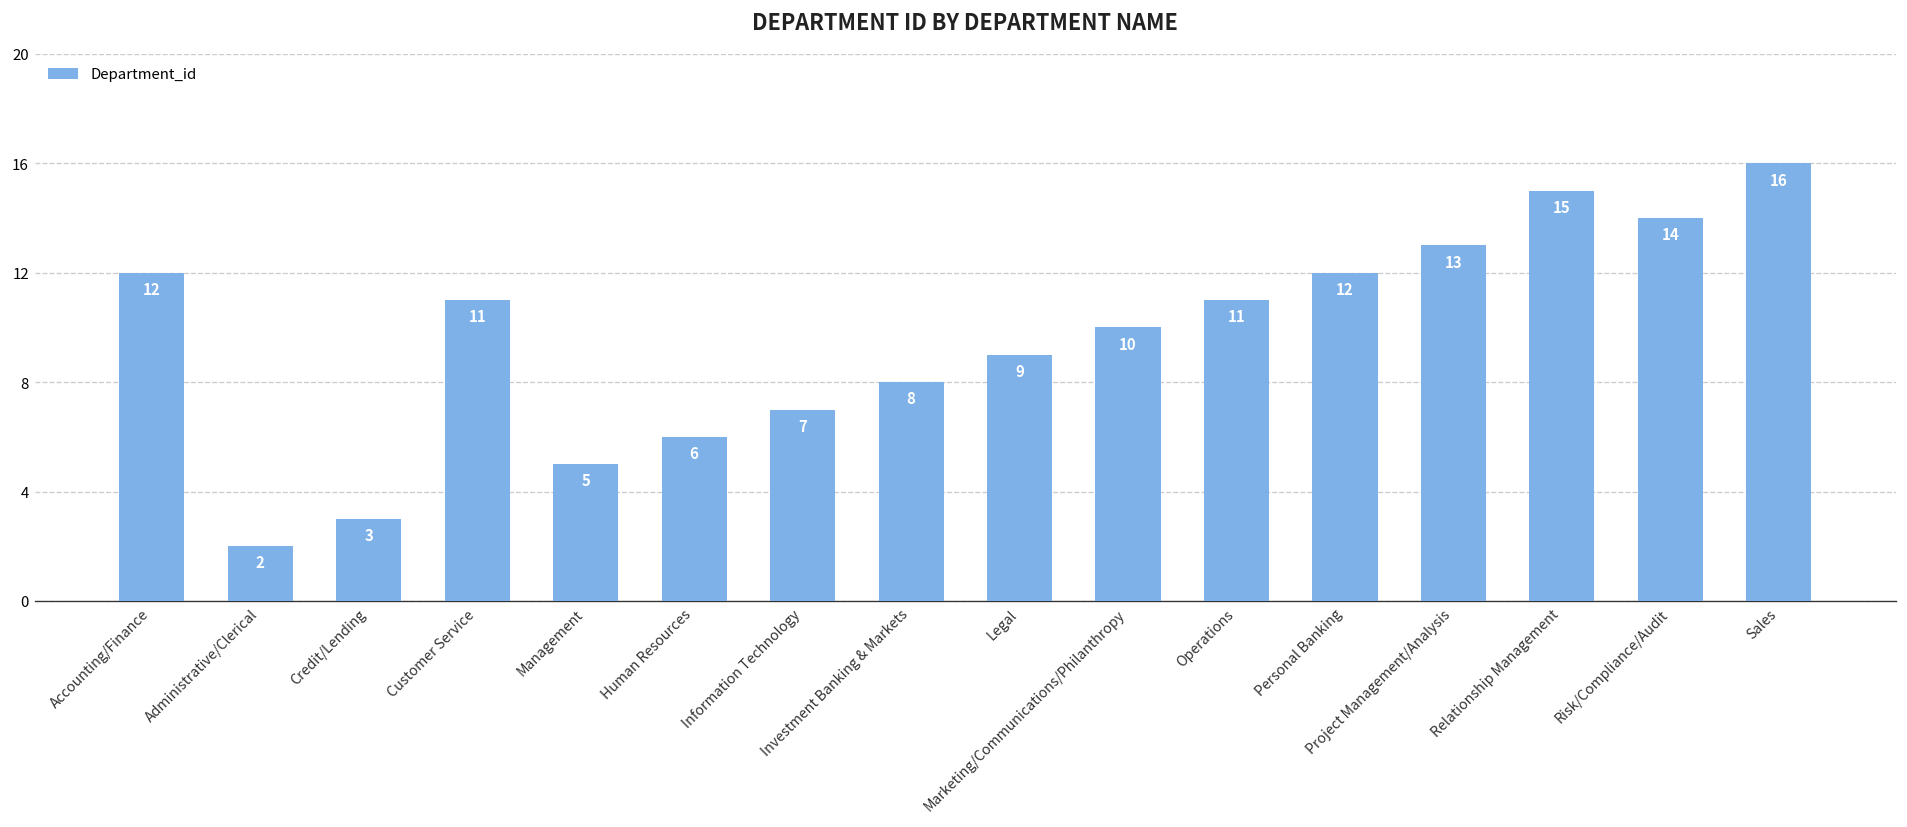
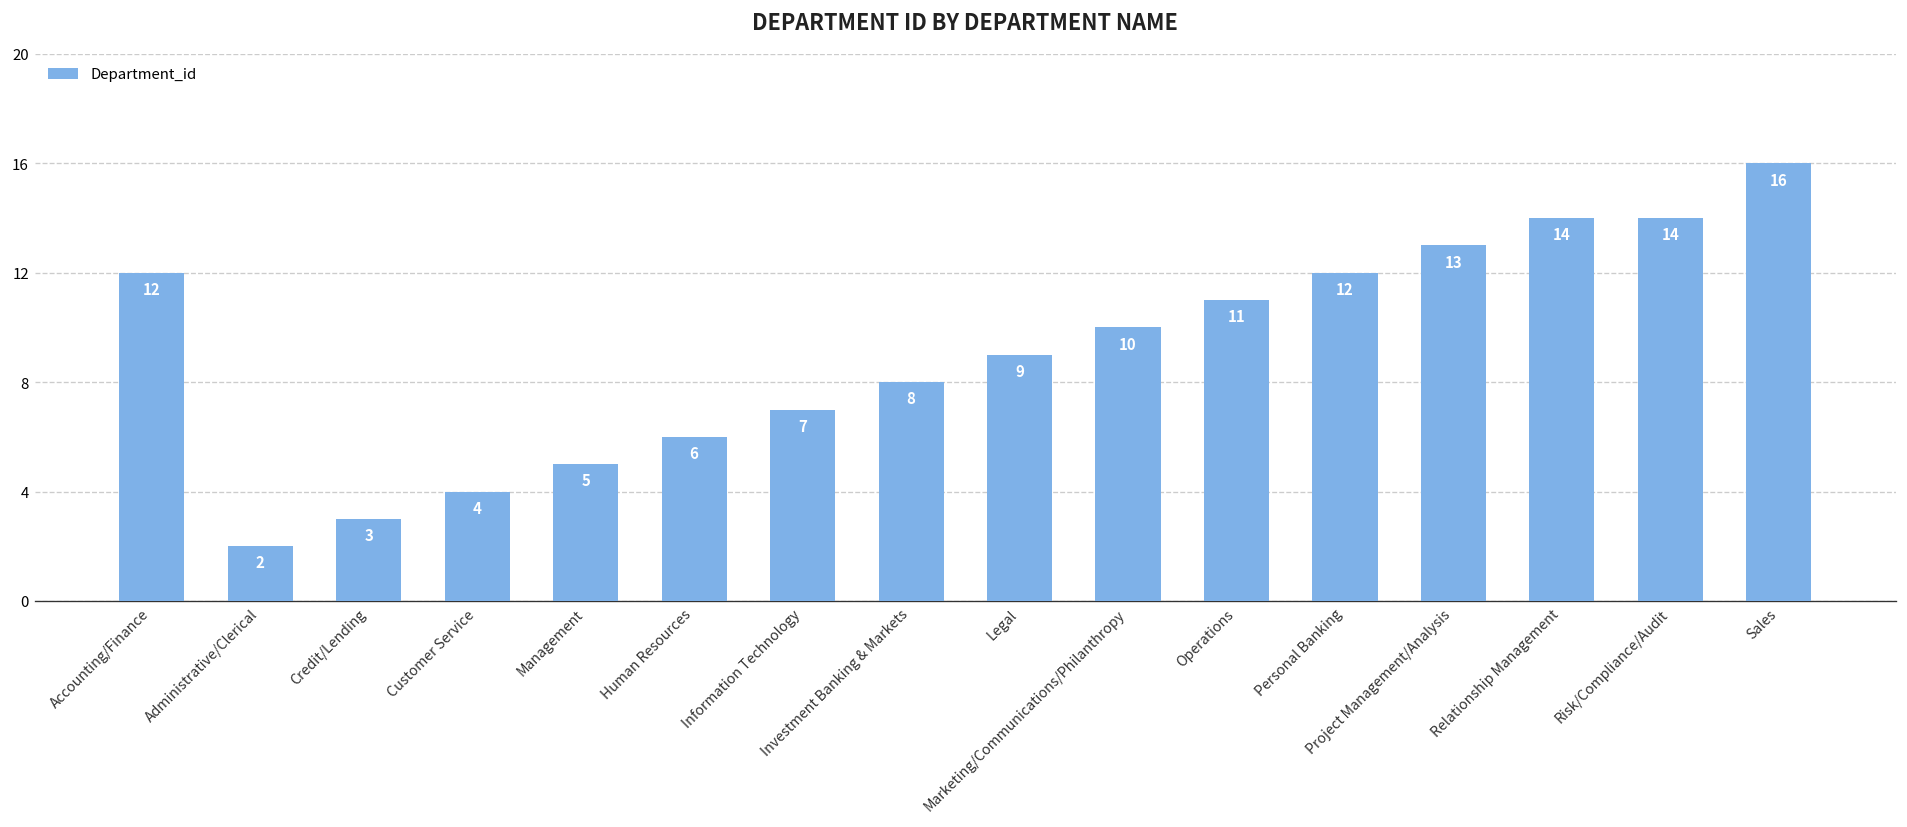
  {
    "Accounting/Finance": 12,
    "Administrative/Clerical": 2,
    "Credit/Lending": 3,
-   "Customer Service": 11,
+   "Customer Service": 4,
    "Management": 5,
    "Human Resources": 6,
    "Information Technology": 7,
    "Investment Banking & Markets": 8,
    "Legal": 9,
    "Marketing/Communications/Philanthropy": 10,
    "Operations": 11,
    "Personal Banking": 12,
    "Project Management/Analysis": 13,
-   "Relationship Management": 15,
+   "Relationship Management": 14,
    "Risk/Compliance/Audit": 14,
    "Sales": 16
  }
